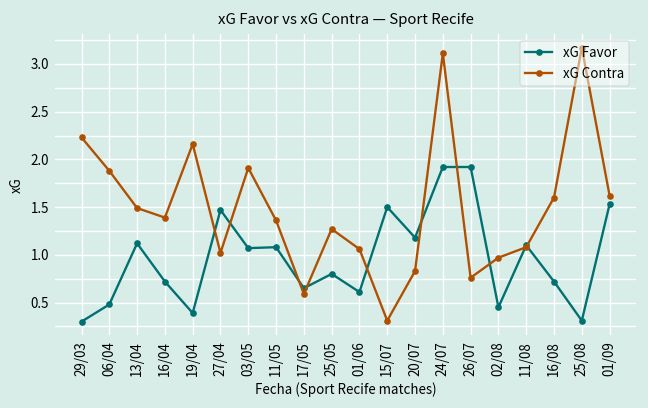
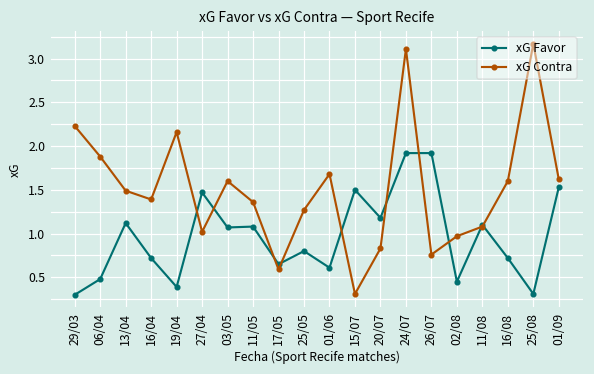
  {
    "xG Favor": {
      "29/03": 0.3,
      "06/04": 0.5,
      "13/04": 1.1,
      "16/04": 0.7,
      "19/04": 0.4,
      "27/04": 1.5,
      "03/05": 1.1,
      "11/05": 1.1,
      "17/05": 0.7,
      "25/05": 0.8,
      "01/06": 0.6,
      "15/07": 1.5,
      "20/07": 1.2,
      "24/07": 1.9,
      "26/07": 1.9,
      "02/08": 0.5,
      "16/08": 0.7,
      "25/08": 0.3,
      "01/09": 1.5
    },
    "xG Contra": {
      "29/03": 2.2,
      "06/04": 1.9,
      "13/04": 1.5,
      "16/04": 1.4,
      "19/04": 2.2,
      "27/04": 1.0,
-     "03/05": 1.9,
+     "03/05": 1.6,
      "11/05": 1.4,
      "17/05": 0.6,
      "25/05": 1.3,
-     "01/06": 1.1,
+     "01/06": 1.7,
      "15/07": 0.3,
      "20/07": 0.8,
      "24/07": 3.1,
      "26/07": 0.8,
      "02/08": 1.0,
      "16/08": 1.6,
      "01/09": 1.6
    }
  }
